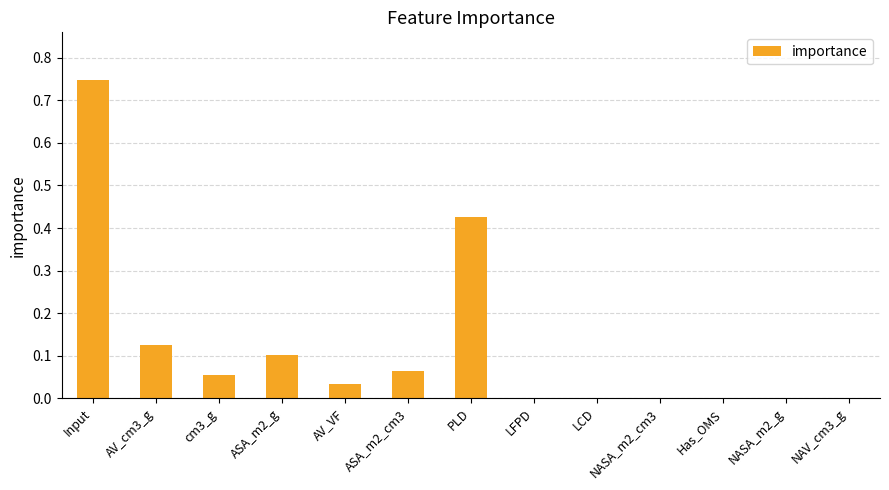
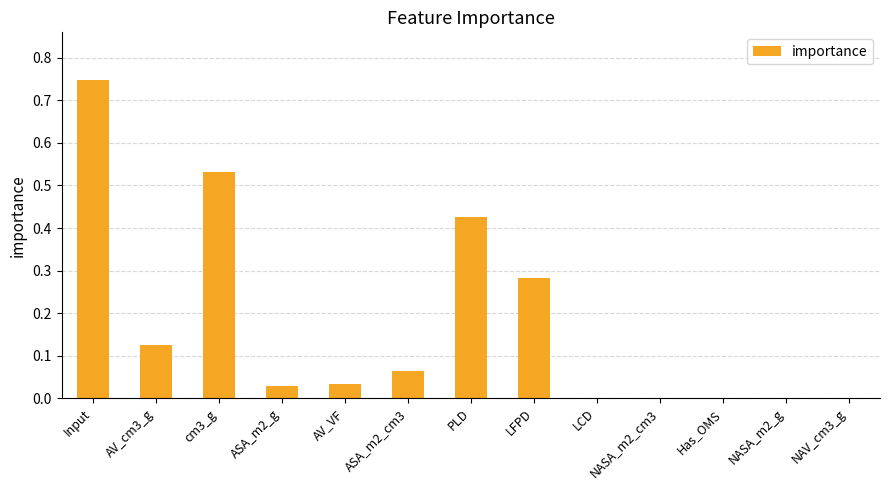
  {
    "Input": 0.75,
    "AV_cm3_g": 0.12,
-   "cm3_g": 0.06,
-   "ASA_m2_g": 0.10,
+   "cm3_g": 0.53,
+   "ASA_m2_g": 0.03,
    "AV_VF": 0.03,
    "ASA_m2_cm3": 0.06,
    "PLD": 0.42,
-   "LFPD": 0.00
+   "LFPD": 0.28
  }
